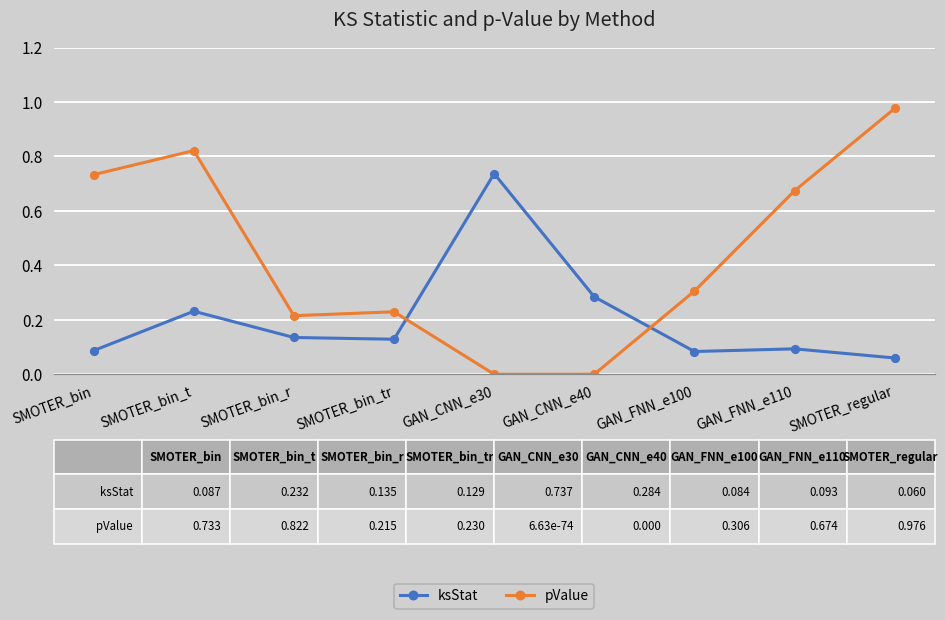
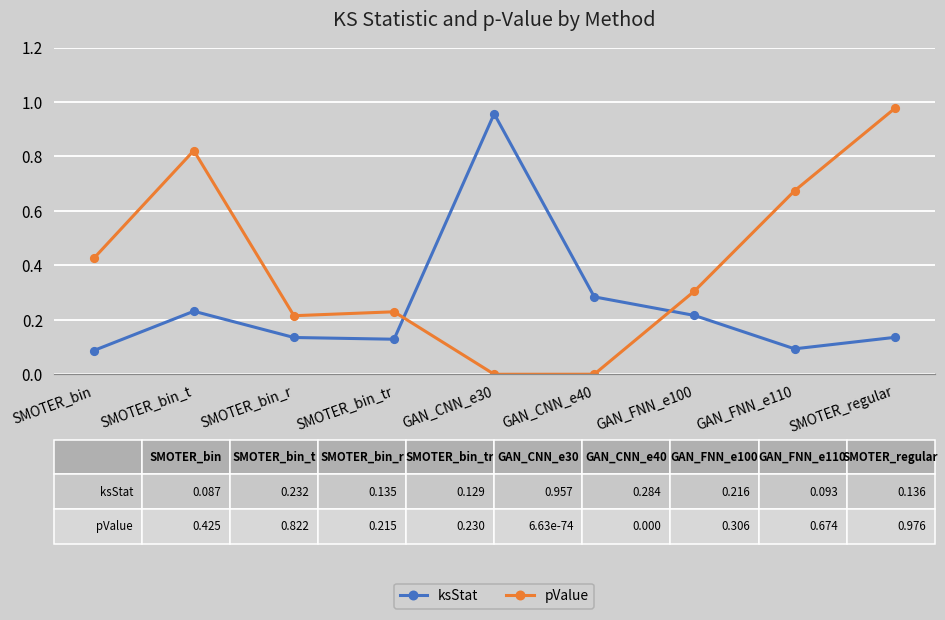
  {
    "ksStat": {
-     "GAN_CNN_e30": 0.737,
-     "GAN_FNN_e100": 0.084,
-     "SMOTER_regular": 0.060
+     "GAN_CNN_e30": 0.957,
+     "GAN_FNN_e100": 0.216,
+     "SMOTER_regular": 0.136
    },
    "pValue": {
-     "SMOTER_bin": 0.733
+     "SMOTER_bin": 0.425
    }
  }
